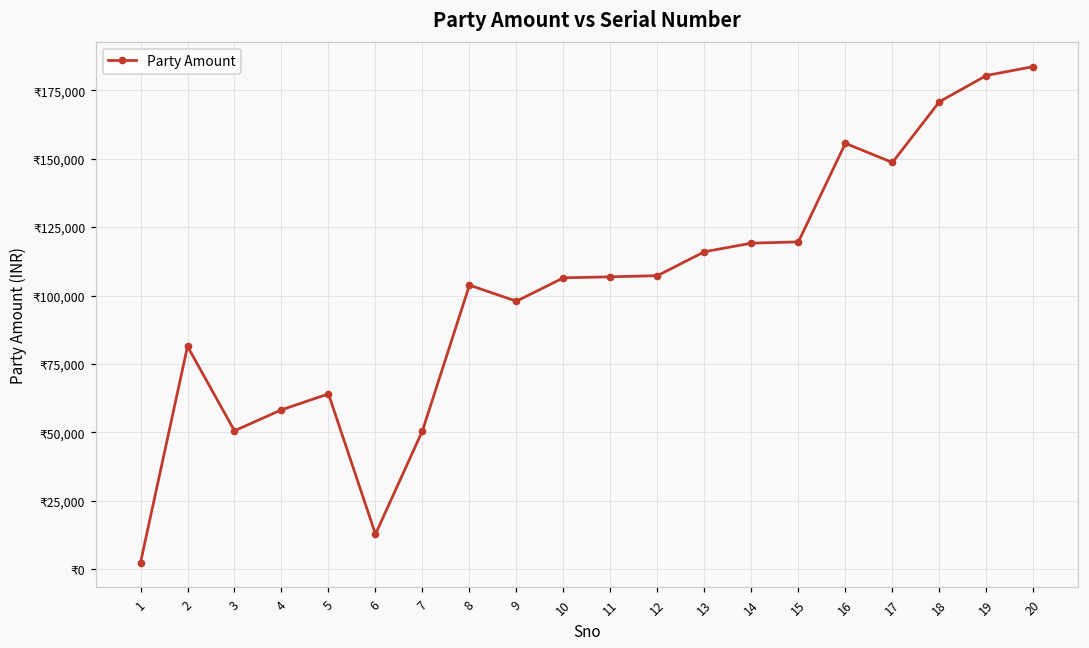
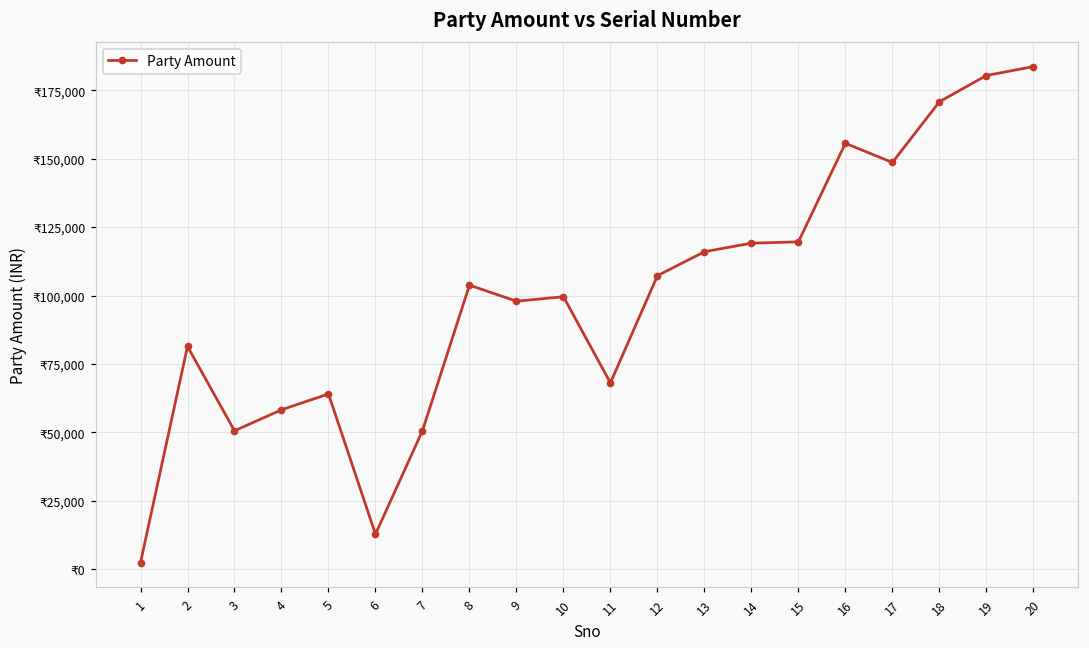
  {
    "1": "₹2,000",
    "2": "₹81,000",
    "3": "₹51,000",
    "4": "₹58,000",
    "5": "₹64,000",
    "6": "₹13,000",
    "7": "₹51,000",
    "8": "₹104,000",
    "9": "₹98,000",
-   "10": "₹106,000",
-   "11": "₹107,000",
+   "10": "₹100,000",
+   "11": "₹68,000",
    "12": "₹107,000",
    "13": "₹116,000",
    "14": "₹119,000",
    "15": "₹120,000",
    "16": "₹156,000",
    "17": "₹149,000",
    "18": "₹171,000",
    "19": "₹180,000",
    "20": "₹184,000"
  }
